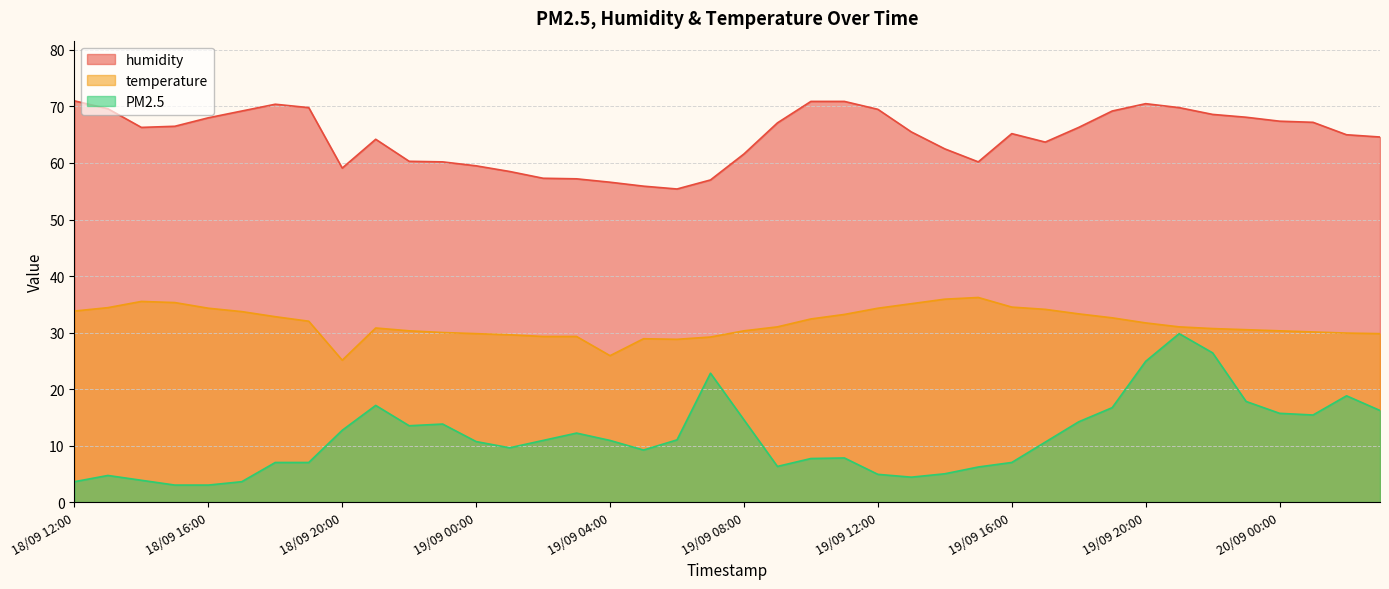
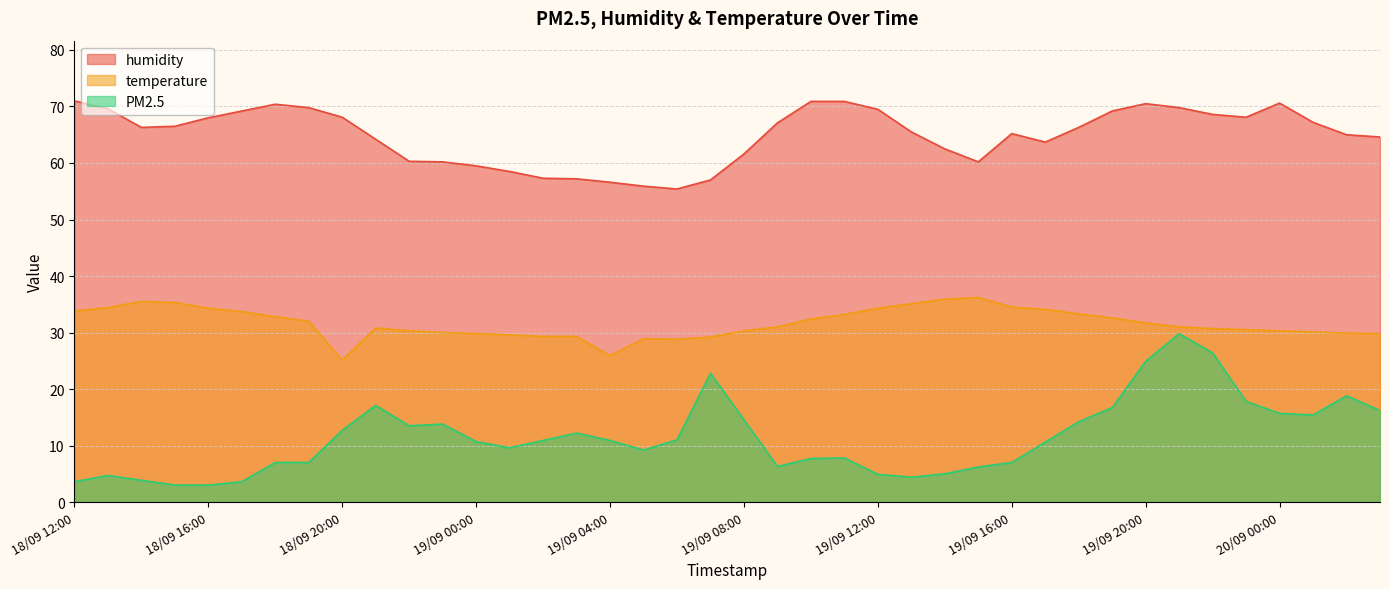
  {
    "humidity": {
      "18/09 12:00": 71,
      "18/09 16:00": 68,
-     "18/09 20:00": 59,
+     "18/09 20:00": 68,
      "19/09 00:00": 60,
      "19/09 04:00": 57,
      "19/09 08:00": 62,
      "19/09 12:00": 70,
      "19/09 16:00": 65,
      "19/09 20:00": 71,
-     "20/09 00:00": 67
+     "20/09 00:00": 71
    },
    "temperature": {
      "18/09 12:00": 34,
      "18/09 16:00": 34,
      "18/09 20:00": 25,
      "19/09 00:00": 30,
      "19/09 04:00": 26,
      "19/09 08:00": 30,
      "19/09 12:00": 34,
      "19/09 16:00": 35,
      "19/09 20:00": 32,
      "20/09 00:00": 30
    },
    "PM2.5": {
      "18/09 12:00": 4,
      "18/09 16:00": 3,
      "18/09 20:00": 13,
      "19/09 00:00": 11,
      "19/09 04:00": 11,
      "19/09 08:00": 15,
      "19/09 12:00": 5,
      "19/09 16:00": 7,
      "19/09 20:00": 25,
      "20/09 00:00": 16
    }
  }
